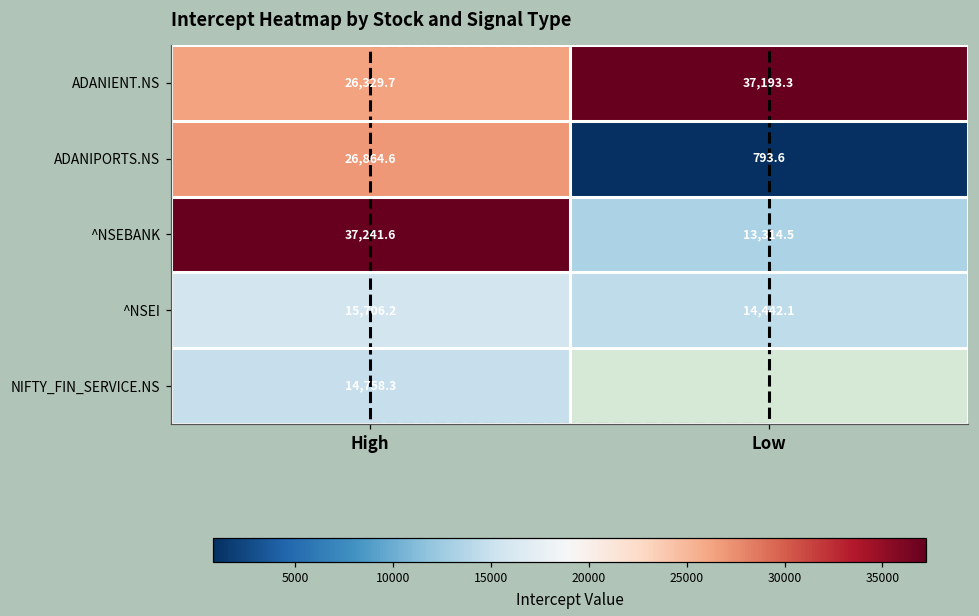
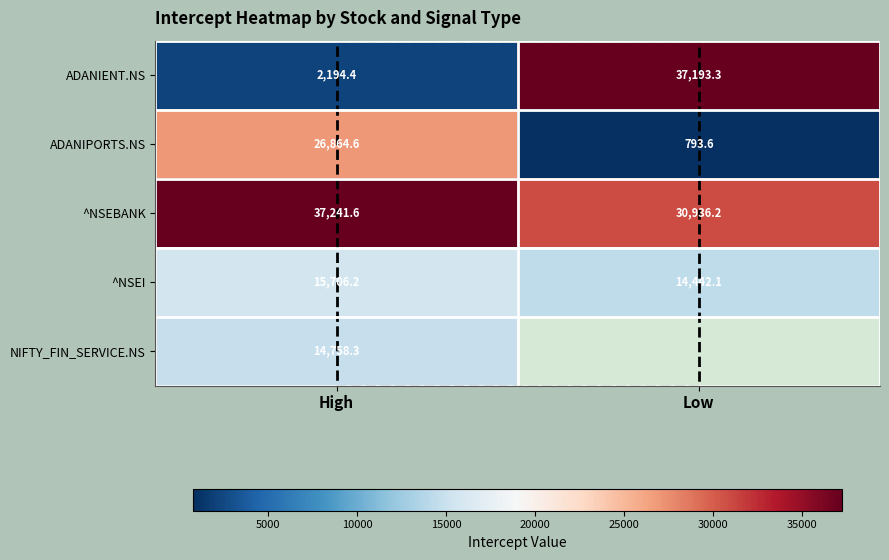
  {
    "ADANIENT.NS": {
-     "High": "26,329.7",
+     "High": "2,194.4",
      "Low": "37,193.3"
    },
    "ADANIPORTS.NS": {
      "High": "26,864.6",
      "Low": "793.6"
    },
    "^NSEBANK": {
      "High": "37,241.6",
-     "Low": "13,314.5"
+     "Low": "30,936.2"
    },
    "^NSEI": {
      "Low": "14,442.1"
    },
    "NIFTY_FIN_SERVICE.NS": {
      "High": "14,758.3"
    }
  }
